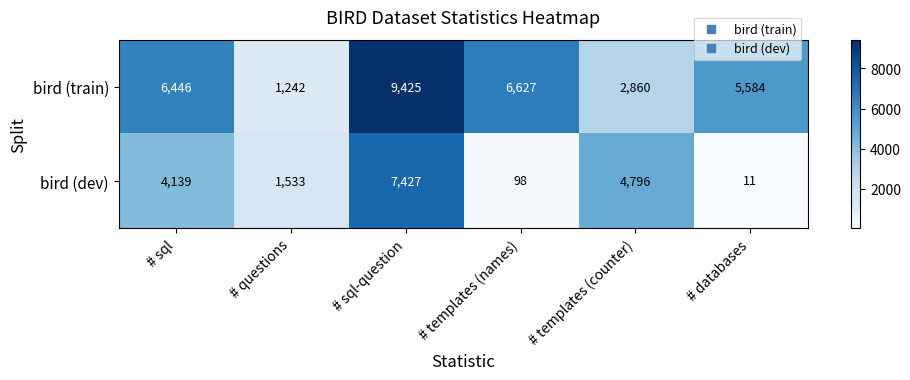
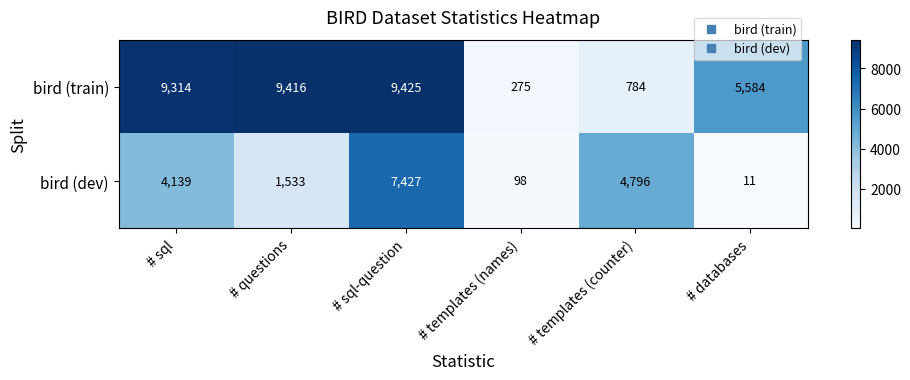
  {
    "bird (train)": {
-     "# sql": "6,446",
-     "# questions": "1,242",
+     "# sql": "9,314",
+     "# questions": "9,416",
      "# sql-question": "9,425",
-     "# templates (names)": "6,627",
-     "# templates (counter)": "2,860",
+     "# templates (names)": "275",
+     "# templates (counter)": "784",
      "# databases": "5,584"
    },
    "bird (dev)": {
      "# sql": "4,139",
      "# questions": "1,533",
      "# sql-question": "7,427",
      "# templates (names)": "98",
      "# templates (counter)": "4,796",
      "# databases": "11"
    }
  }
